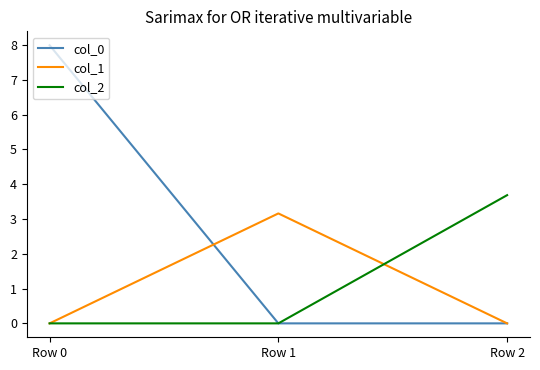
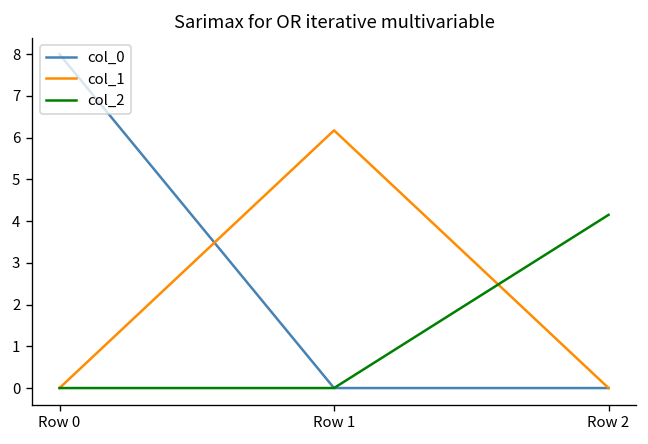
  {
    "col_1": {
-     "Row 1": 3.2
+     "Row 1": 6.2
    },
    "col_2": {
-     "Row 2": 3.7
+     "Row 2": 4.1
    }
  }
